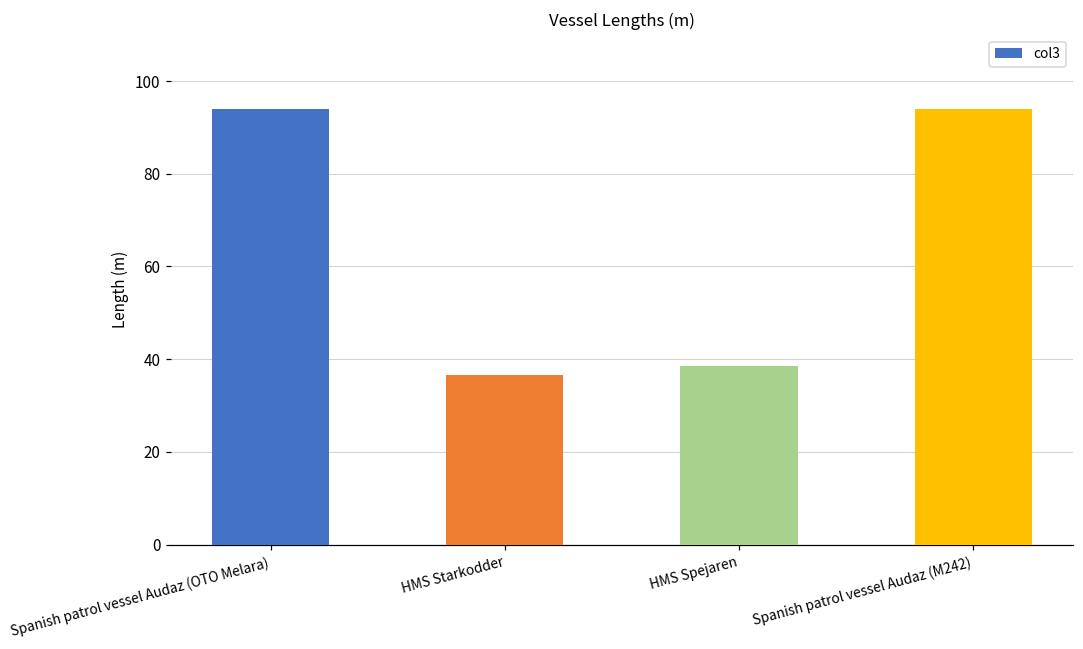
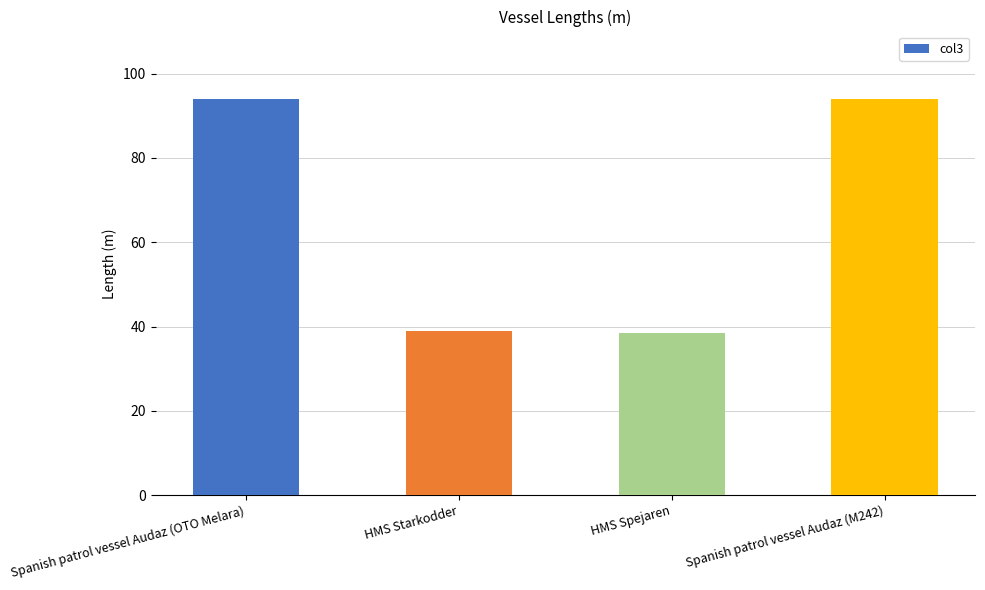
  {
    "Spanish patrol vessel Audaz (OTO Melara)": 94,
-   "HMS Starkodder": 37,
+   "HMS Starkodder": 39,
    "HMS Spejaren": 39,
    "Spanish patrol vessel Audaz (M242)": 94
  }
